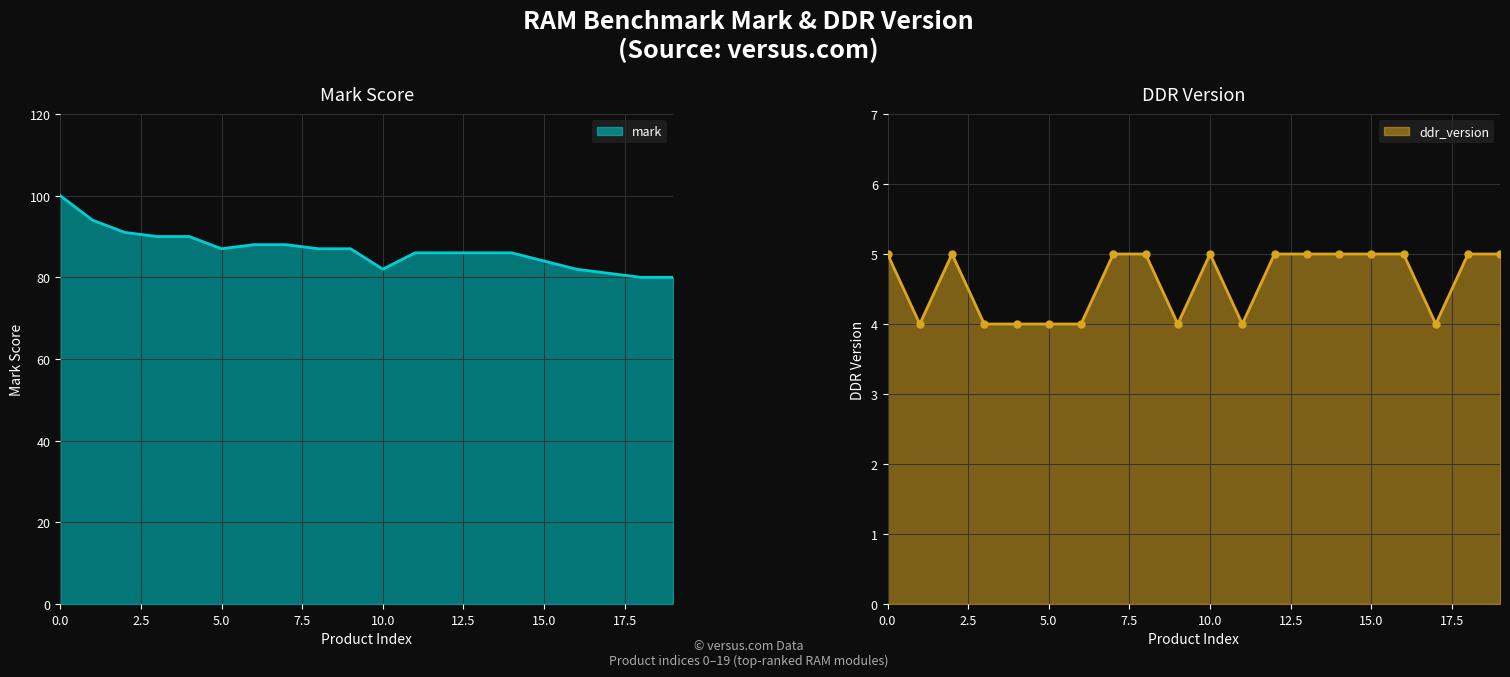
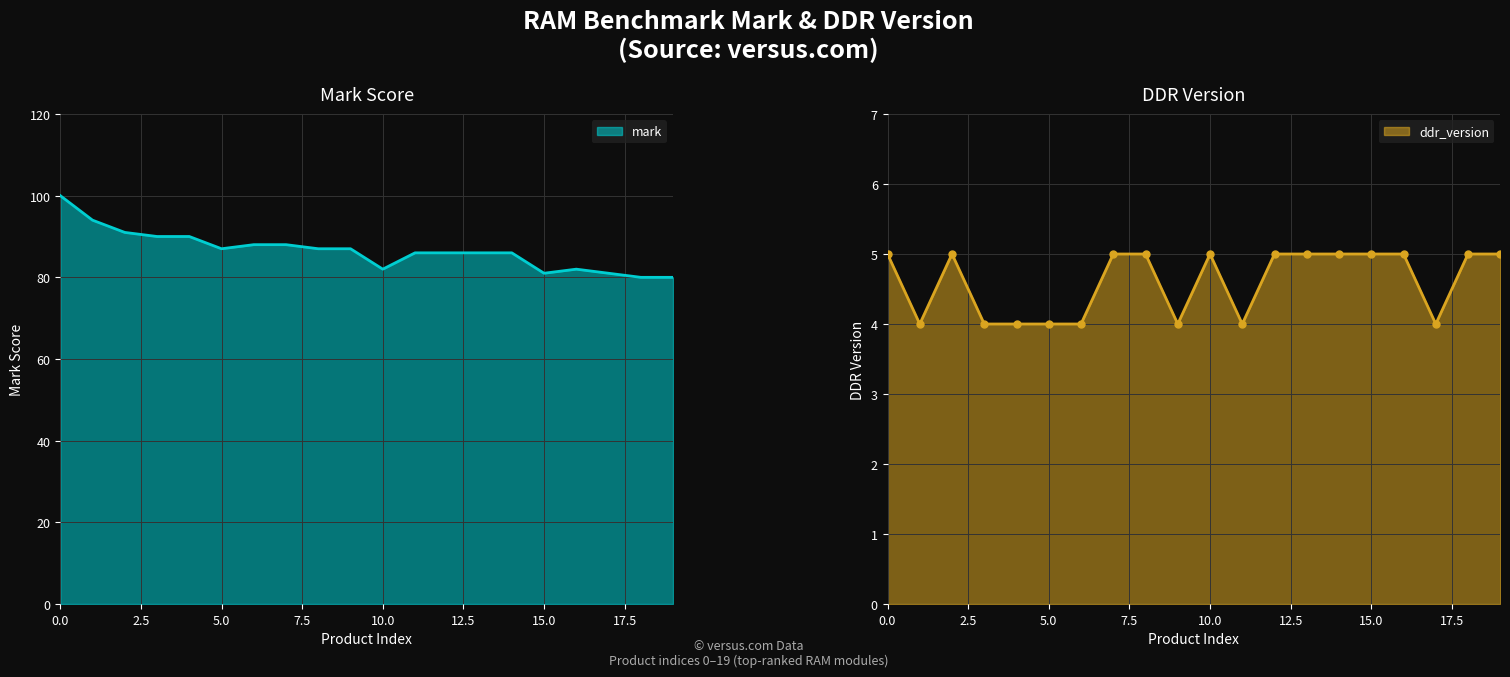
  {
    "Mark Score": {
      "0.0": 100,
      "5.0": 87,
      "10.0": 82,
-     "15.0": 84
+     "15.0": 81
    },
    "DDR Version": {
      "0.0": 5.0,
      "5.0": 4.0,
      "10.0": 5.0,
      "15.0": 5.0
    }
  }
